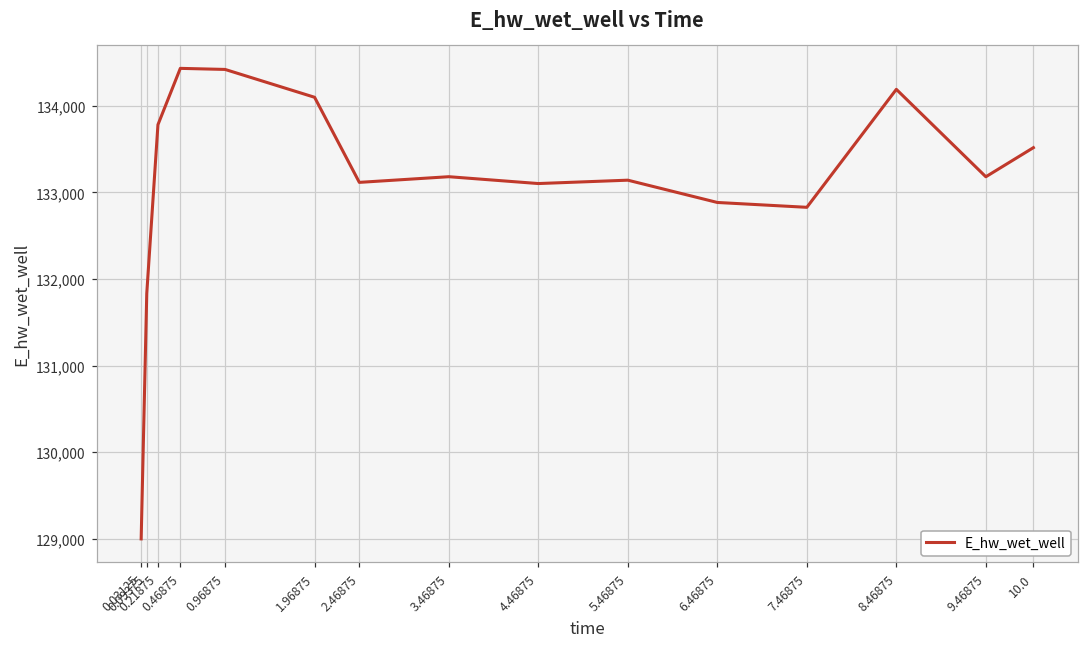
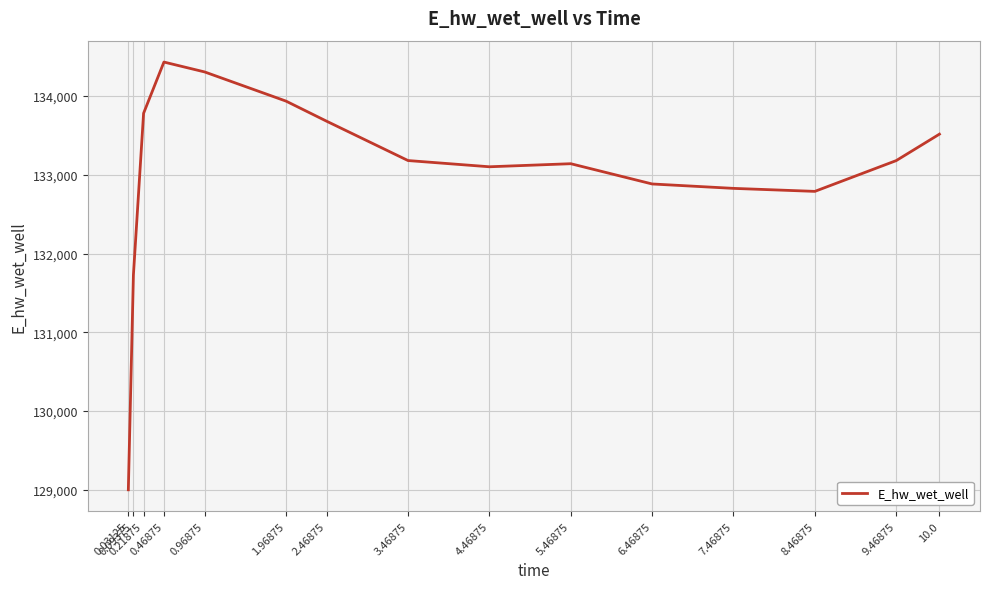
  {
    "0.03125": "129,000",
-   "0.09375": "131,800",
+   "0.09375": "131,700",
    "0.21875": "133,800",
    "0.46875": "134,400",
-   "0.96875": "134,400",
-   "1.96875": "134,100",
-   "2.46875": "133,100",
+   "0.96875": "134,300",
+   "1.96875": "133,900",
+   "2.46875": "133,700",
    "3.46875": "133,200",
    "4.46875": "133,100",
    "5.46875": "133,100",
    "6.46875": "132,900",
    "7.46875": "132,800",
-   "8.46875": "134,200",
+   "8.46875": "132,800",
    "9.46875": "133,200",
    "10.0": "133,500"
  }
